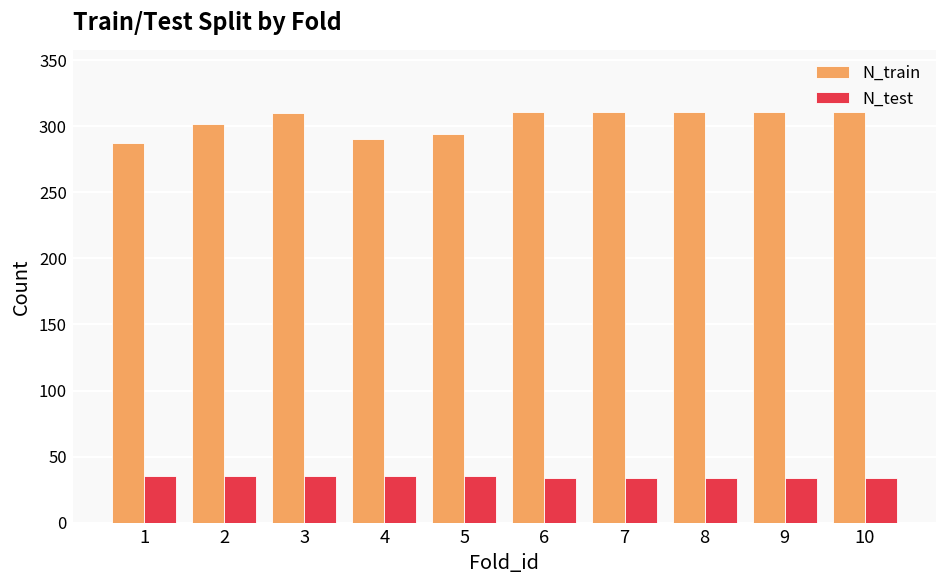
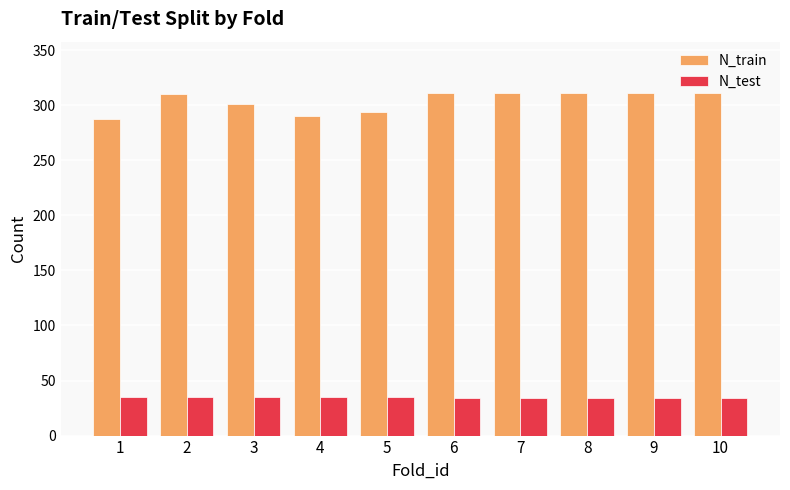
  {
    "N_train": {
      "1": 287,
-     "2": 302,
-     "3": 310,
+     "2": 310,
+     "3": 301,
      "4": 290,
      "5": 294,
      "6": 311,
      "7": 311,
      "8": 311,
      "9": 311,
      "10": 311
    },
    "N_test": {
      "1": 35,
      "2": 35,
      "3": 35,
      "4": 35,
      "5": 35,
      "6": 34,
      "7": 34,
      "8": 34,
      "9": 34,
      "10": 34
    }
  }
